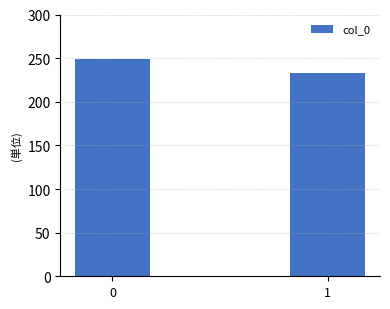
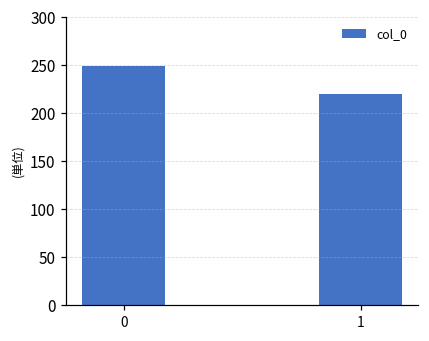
  {
    "0": 250,
-   "1": 230
+   "1": 220
  }
